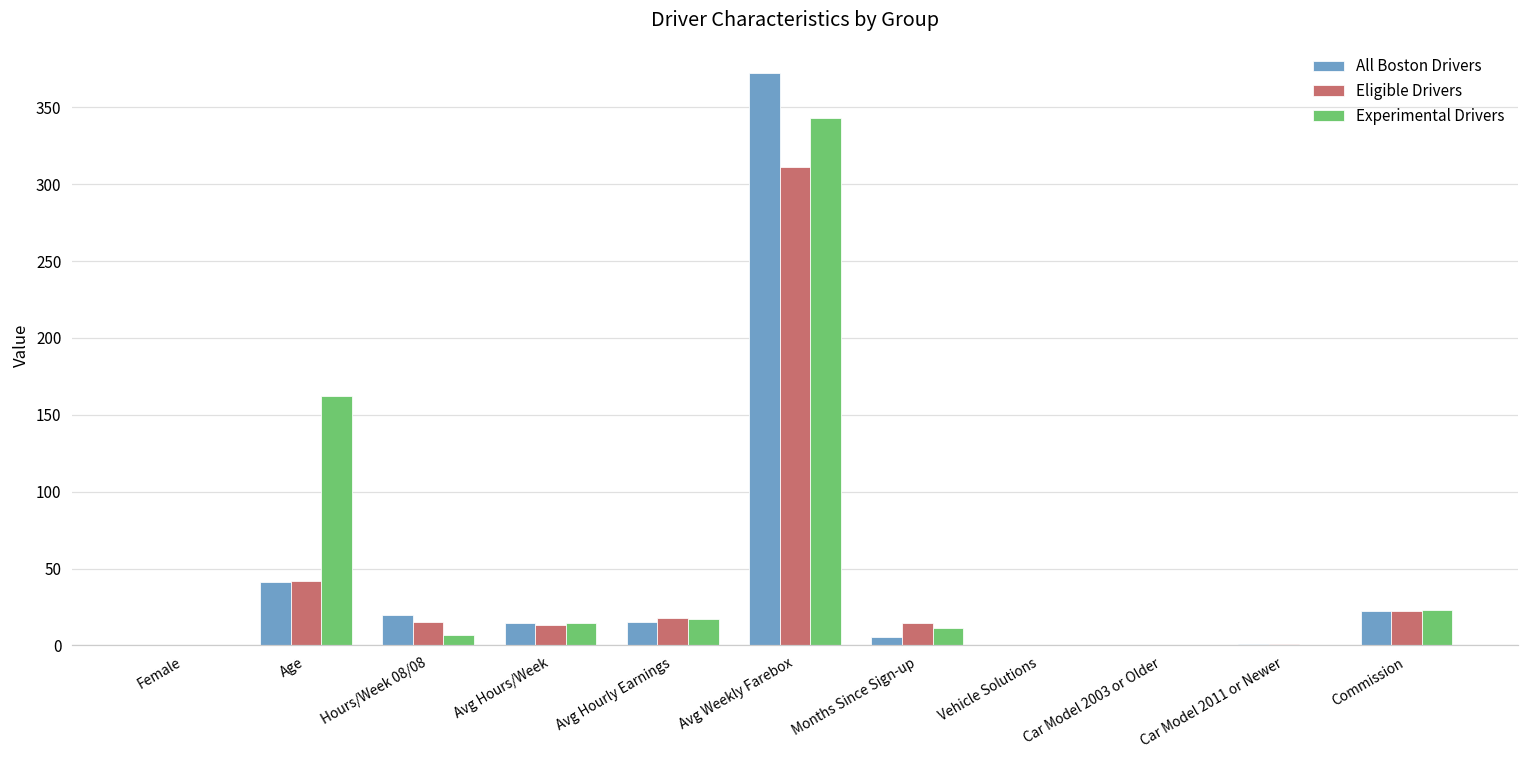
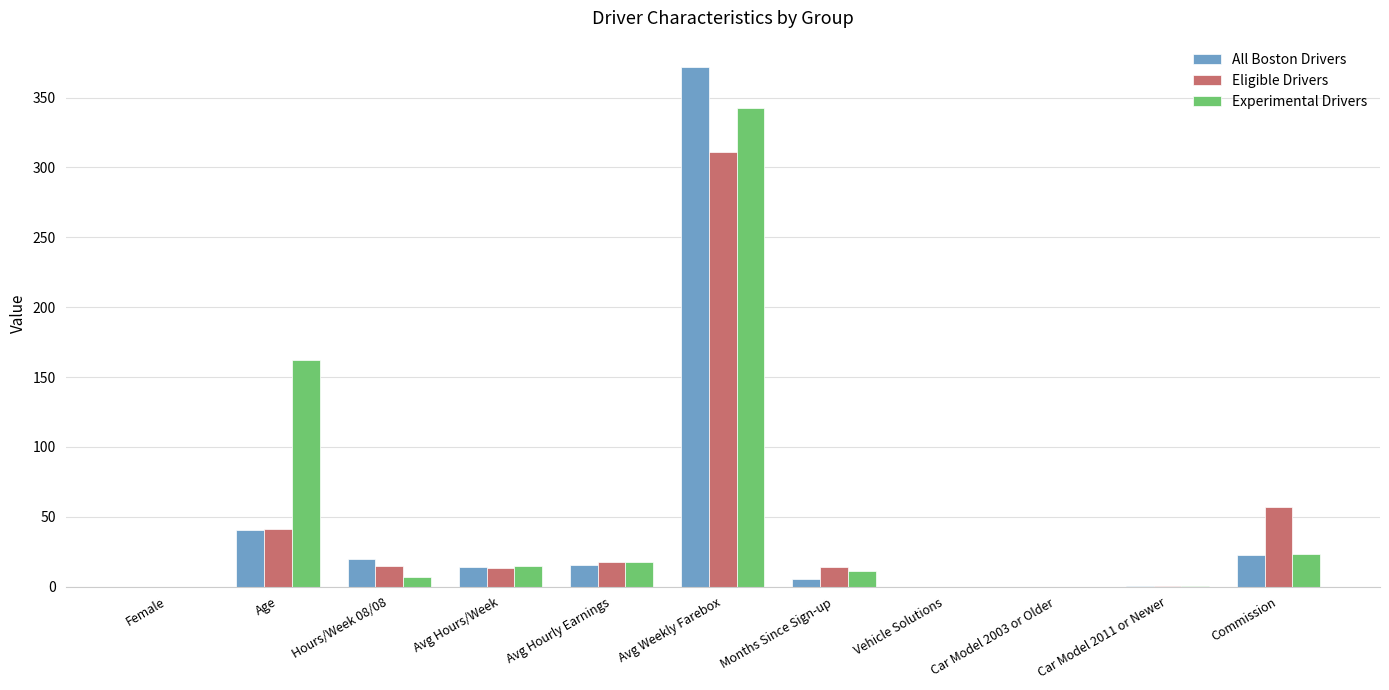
  {
    "All Boston Drivers": {
      "Age": 41,
      "Hours/Week 08/08": 20,
      "Avg Hours/Week": 14,
      "Avg Hourly Earnings": 15,
      "Avg Weekly Farebox": 372,
      "Months Since Sign-up": 5,
      "Commission": 22
    },
    "Eligible Drivers": {
      "Age": 42,
      "Hours/Week 08/08": 15,
      "Avg Hours/Week": 13,
      "Avg Hourly Earnings": 18,
      "Avg Weekly Farebox": 311,
      "Months Since Sign-up": 14,
-     "Commission": 22
+     "Commission": 57
    },
    "Experimental Drivers": {
      "Age": 162,
      "Hours/Week 08/08": 7,
      "Avg Hours/Week": 15,
      "Avg Hourly Earnings": 17,
      "Avg Weekly Farebox": 343,
      "Months Since Sign-up": 11,
      "Commission": 23
    }
  }
